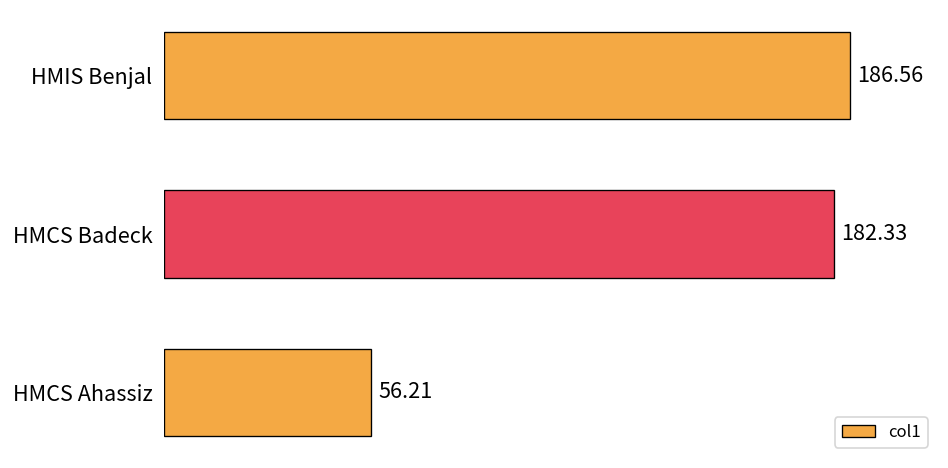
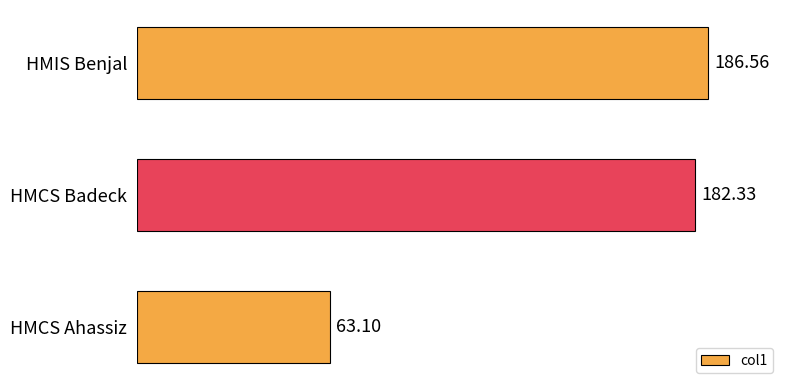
  {
    "HMIS Benjal": 186.56,
    "HMCS Badeck": 182.33,
-   "HMCS Ahassiz": 56.21
+   "HMCS Ahassiz": 63.10
  }
